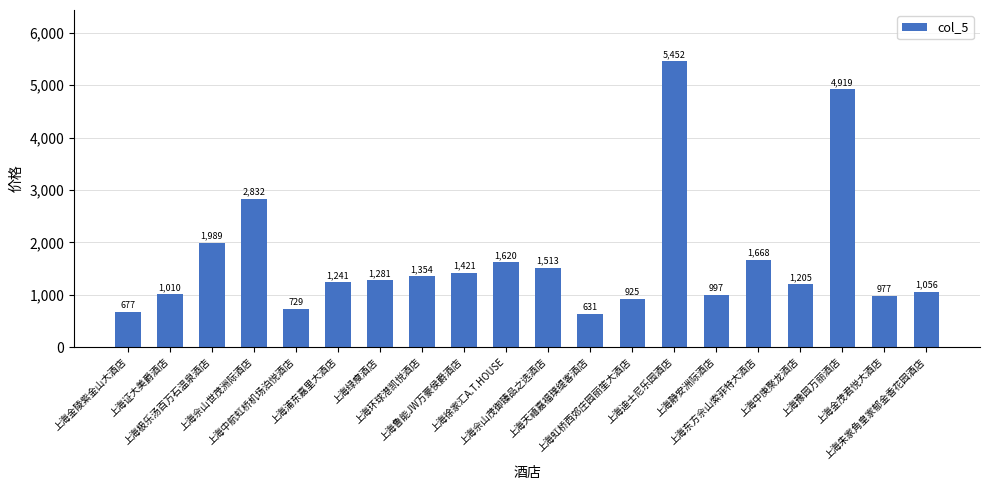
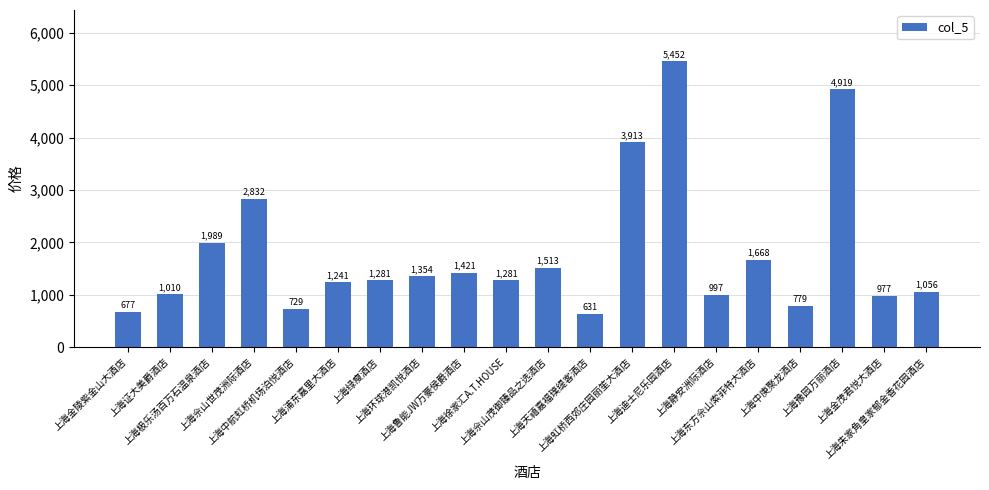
  {
    "上海金陵紫金山大酒店": "677",
    "上海证大美爵酒店": "1,010",
    "上海极乐汤百万石温泉酒店": "1,989",
    "上海佘山世茂洲际酒店": "2,832",
    "上海中航虹桥机场泊悦酒店": "729",
    "上海浦东嘉里大酒店": "1,241",
    "上海绿瘦酒店": "1,281",
    "上海环球港凯悦酒店": "1,354",
    "上海鲁能JW万豪侯爵酒店": "1,421",
-   "上海徐家汇A.T.HOUSE": "1,620",
+   "上海徐家汇A.T.HOUSE": "1,281",
    "上海佘山茂御臻品之选酒店": "1,513",
    "上海天禧嘉福璞缇客酒店": "631",
-   "上海虹桥西郊庄园丽笙大酒店": "925",
+   "上海虹桥西郊庄园丽笙大酒店": "3,913",
    "上海迪士尼乐园酒店": "5,452",
    "上海静安洲际酒店": "997",
    "上海东方佘山索菲特大酒店": "1,668",
-   "上海中庚聚龙酒店": "1,205",
+   "上海中庚聚龙酒店": "779",
    "上海豫园万丽酒店": "4,919",
    "上海金茂君悦大酒店": "977",
    "上海朱家角皇家郁金香花园酒店": "1,056"
  }
